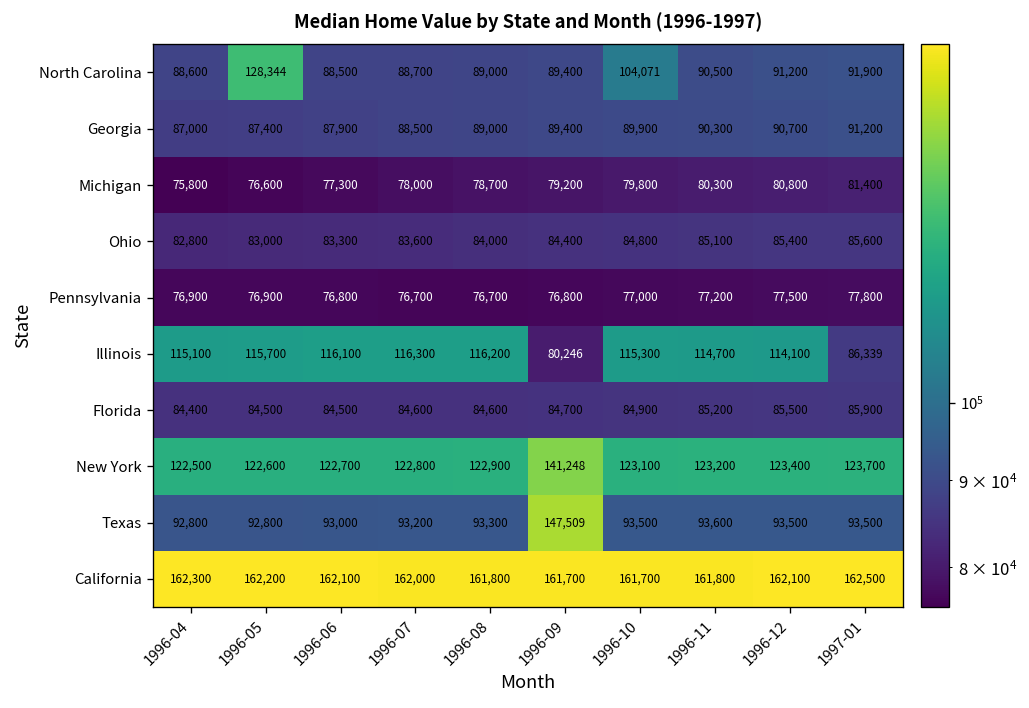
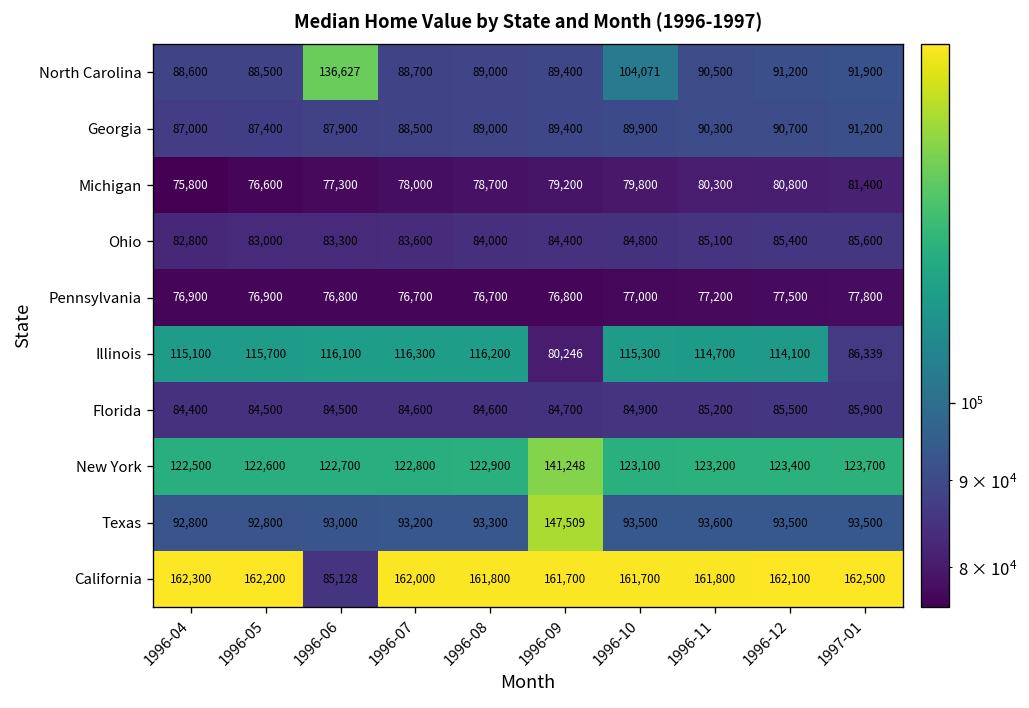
  {
    "North Carolina": {
      "1996-04": "88,600",
-     "1996-05": "128,344",
-     "1996-06": "88,500",
+     "1996-05": "88,500",
+     "1996-06": "136,627",
      "1996-07": "88,700",
      "1996-08": "89,000",
      "1996-09": "89,400",
      "1996-10": "104,071",
      "1996-11": "90,500",
      "1996-12": "91,200",
      "1997-01": "91,900"
    },
    "Georgia": {
      "1996-04": "87,000",
      "1996-05": "87,400",
      "1996-06": "87,900",
      "1996-07": "88,500",
      "1996-08": "89,000",
      "1996-09": "89,400",
      "1996-10": "89,900",
      "1996-11": "90,300",
      "1996-12": "90,700",
      "1997-01": "91,200"
    },
    "Michigan": {
      "1996-04": "75,800",
      "1996-05": "76,600",
      "1996-06": "77,300",
      "1996-07": "78,000",
      "1996-08": "78,700",
      "1996-09": "79,200",
      "1996-10": "79,800",
      "1996-11": "80,300",
      "1996-12": "80,800",
      "1997-01": "81,400"
    },
    "Ohio": {
      "1996-04": "82,800",
      "1996-05": "83,000",
      "1996-06": "83,300",
      "1996-07": "83,600",
      "1996-08": "84,000",
      "1996-09": "84,400",
      "1996-10": "84,800",
      "1996-11": "85,100",
      "1996-12": "85,400",
      "1997-01": "85,600"
    },
    "Pennsylvania": {
      "1996-04": "76,900",
      "1996-05": "76,900",
      "1996-06": "76,800",
      "1996-07": "76,700",
      "1996-08": "76,700",
      "1996-09": "76,800",
      "1996-10": "77,000",
      "1996-11": "77,200",
      "1996-12": "77,500",
      "1997-01": "77,800"
    },
    "Illinois": {
      "1996-04": "115,100",
      "1996-05": "115,700",
      "1996-06": "116,100",
      "1996-07": "116,300",
      "1996-08": "116,200",
      "1996-09": "80,246",
      "1996-10": "115,300",
      "1996-11": "114,700",
      "1996-12": "114,100",
      "1997-01": "86,339"
    },
    "Florida": {
      "1996-04": "84,400",
      "1996-05": "84,500",
      "1996-06": "84,500",
      "1996-07": "84,600",
      "1996-08": "84,600",
      "1996-09": "84,700",
      "1996-10": "84,900",
      "1996-11": "85,200",
      "1996-12": "85,500",
      "1997-01": "85,900"
    },
    "New York": {
      "1996-04": "122,500",
      "1996-05": "122,600",
      "1996-06": "122,700",
      "1996-07": "122,800",
      "1996-08": "122,900",
      "1996-09": "141,248",
      "1996-10": "123,100",
      "1996-11": "123,200",
      "1996-12": "123,400",
      "1997-01": "123,700"
    },
    "Texas": {
      "1996-04": "92,800",
      "1996-05": "92,800",
      "1996-06": "93,000",
      "1996-07": "93,200",
      "1996-08": "93,300",
      "1996-09": "147,509",
      "1996-10": "93,500",
      "1996-11": "93,600",
      "1996-12": "93,500",
      "1997-01": "93,500"
    },
    "California": {
      "1996-04": "162,300",
      "1996-05": "162,200",
-     "1996-06": "162,100",
+     "1996-06": "85,128",
      "1996-07": "162,000",
      "1996-08": "161,800",
      "1996-09": "161,700",
      "1996-10": "161,700",
      "1996-11": "161,800",
      "1996-12": "162,100",
      "1997-01": "162,500"
    }
  }
